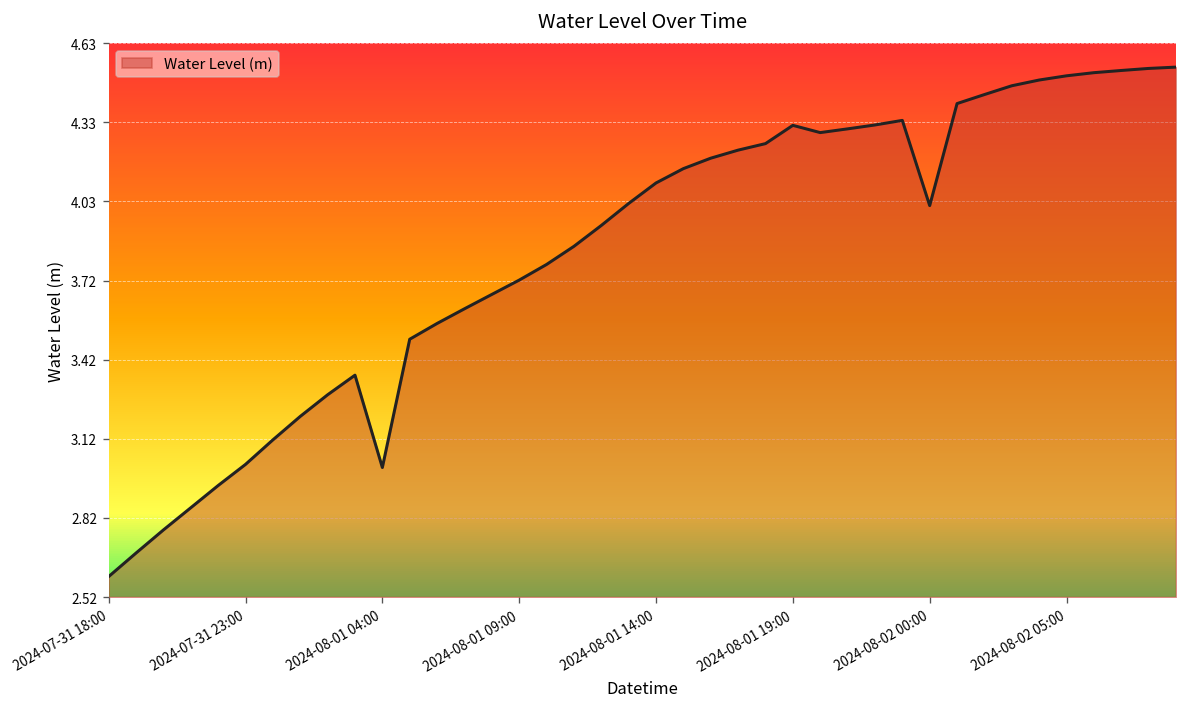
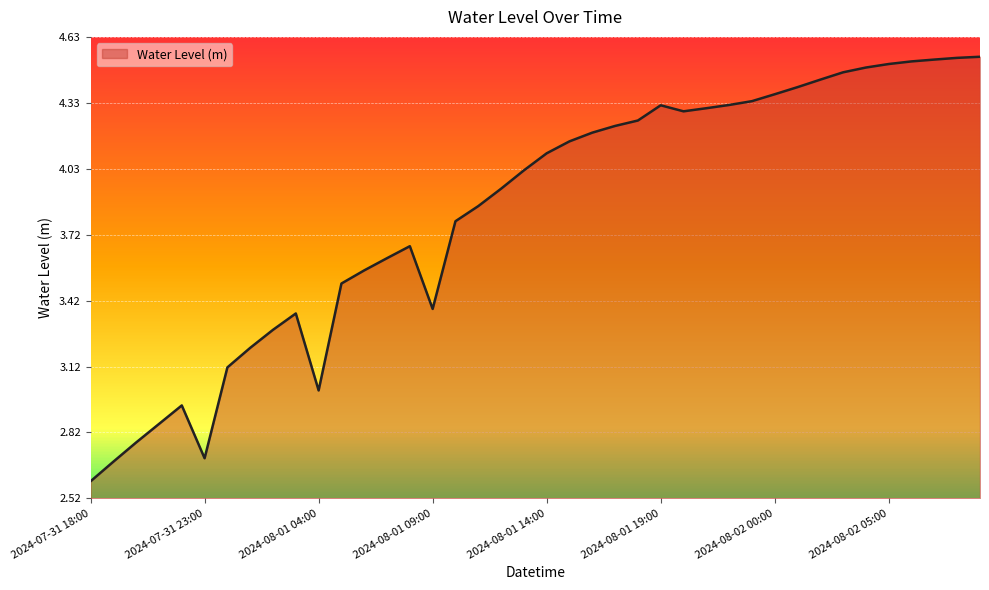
  {
    "Water Level (m)": {
-     "2024-07-31 23:00": 3.03,
+     "2024-07-31 23:00": 2.70,
      "2024-08-01 04:00": 3.01,
-     "2024-08-01 09:00": 3.73,
+     "2024-08-01 09:00": 3.39,
      "2024-08-01 14:00": 4.10,
      "2024-08-01 19:00": 4.32,
-     "2024-08-02 00:00": 4.01,
+     "2024-08-02 00:00": 4.37,
      "2024-08-02 05:00": 4.50
    }
  }
